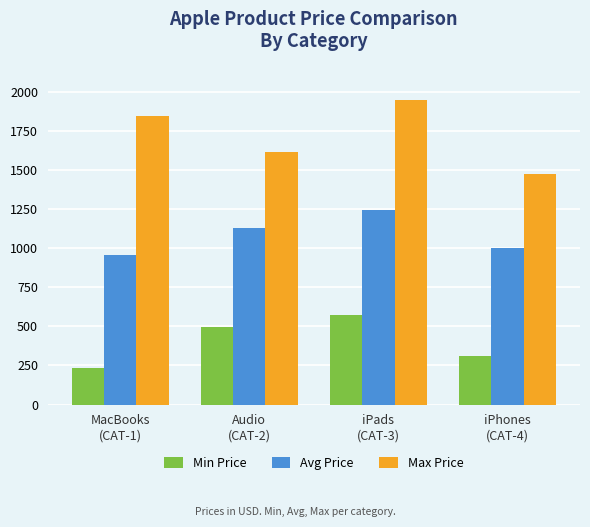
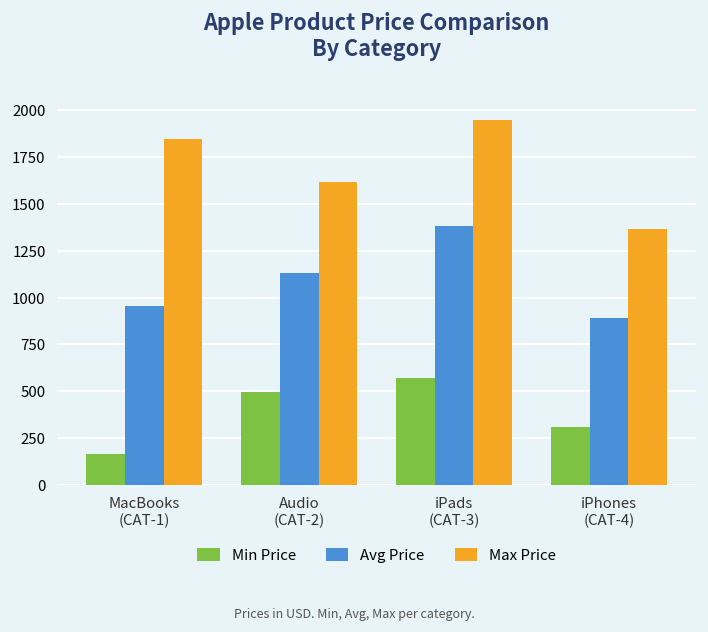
  {
    "Min Price": {
-     "MacBooks (CAT-1)": 230,
+     "MacBooks (CAT-1)": 160,
      "Audio (CAT-2)": 500,
      "iPads (CAT-3)": 570,
      "iPhones (CAT-4)": 310
    },
    "Avg Price": {
      "MacBooks (CAT-1)": 960,
      "Audio (CAT-2)": 1130,
-     "iPads (CAT-3)": 1240,
-     "iPhones (CAT-4)": 1000
+     "iPads (CAT-3)": 1380,
+     "iPhones (CAT-4)": 890
    },
    "Max Price": {
      "MacBooks (CAT-1)": 1850,
      "Audio (CAT-2)": 1610,
      "iPads (CAT-3)": 1950,
-     "iPhones (CAT-4)": 1480
+     "iPhones (CAT-4)": 1370
    }
  }
